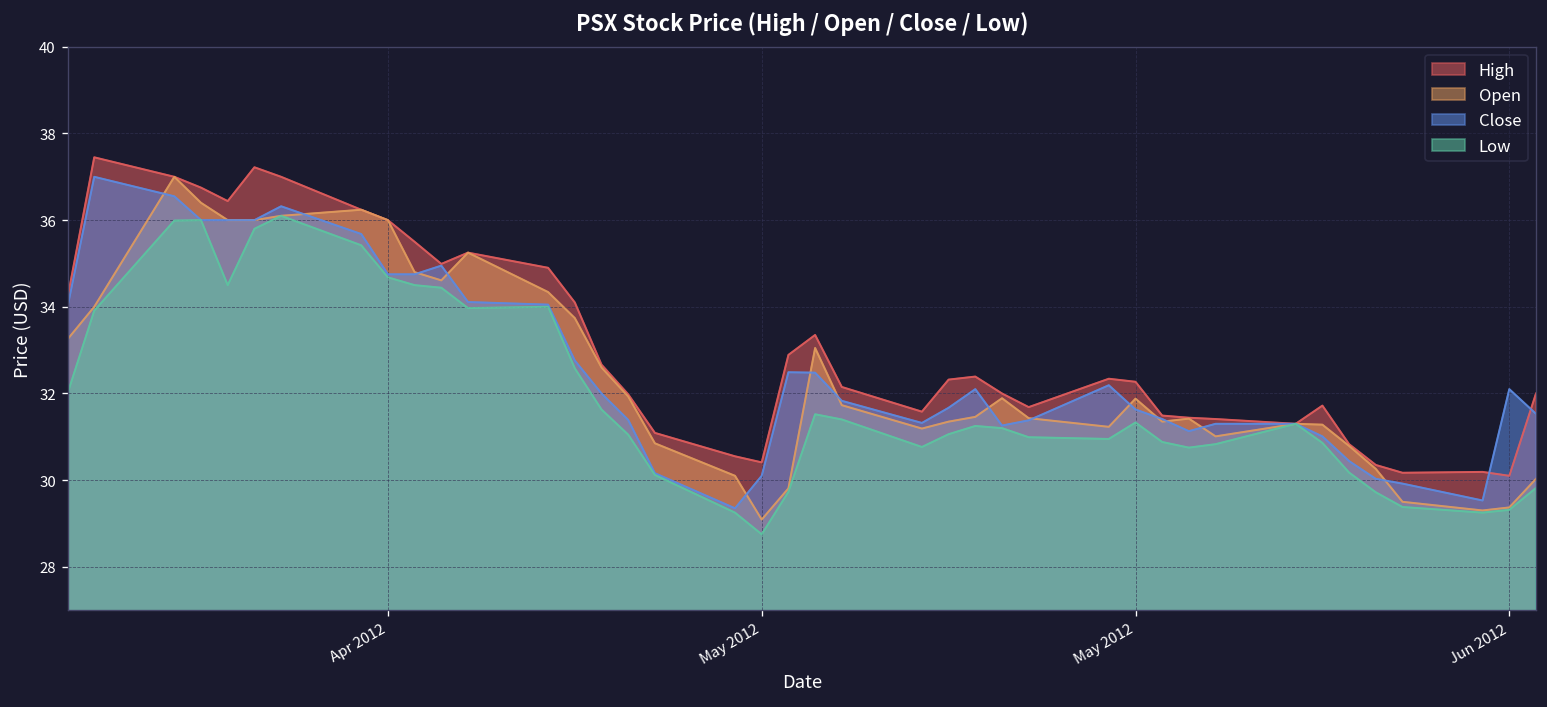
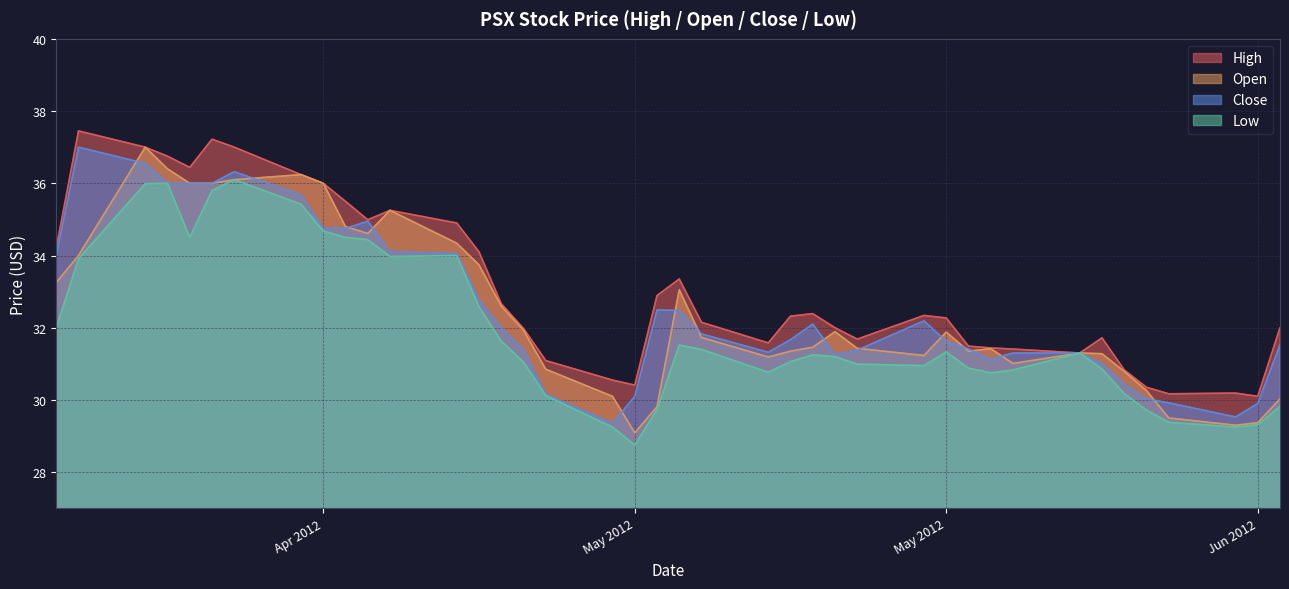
  {
    "Close": {
-     "Jun 2012": 32.1
+     "Jun 2012": 29.9
    }
  }
